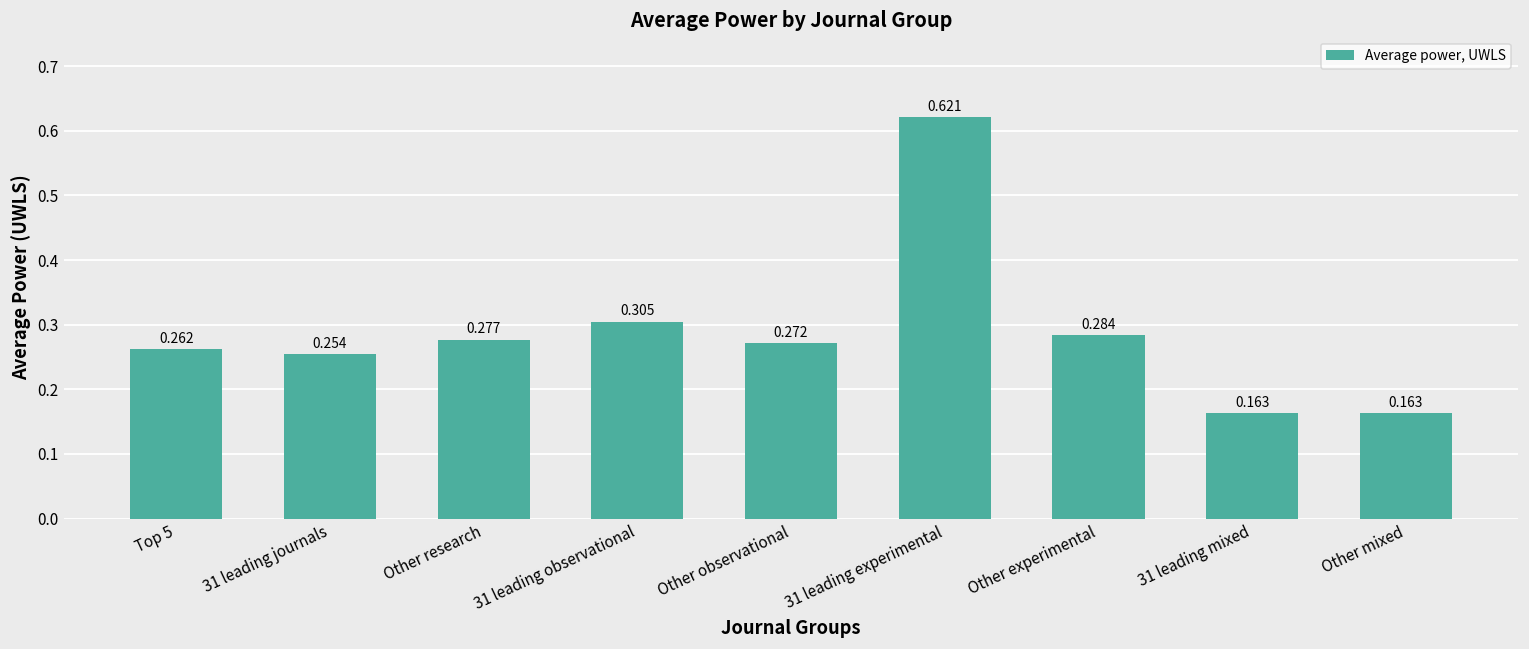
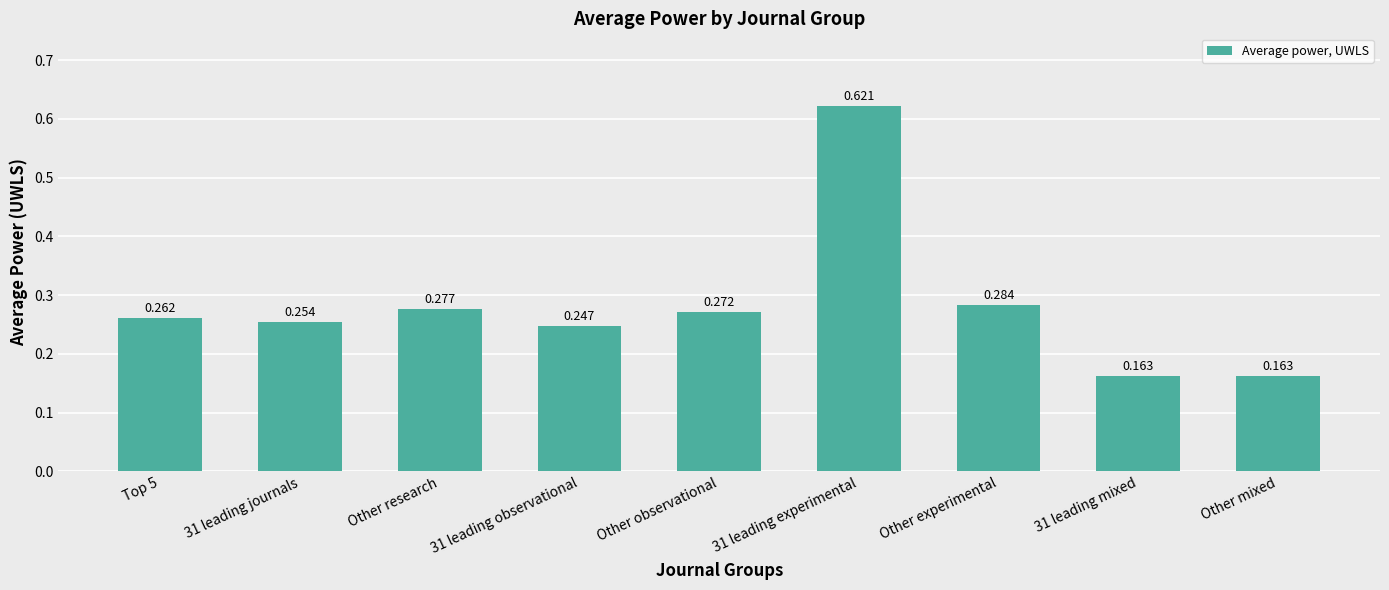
  {
    "Top 5": 0.262,
    "31 leading journals": 0.254,
    "Other research": 0.277,
-   "31 leading observational": 0.305,
+   "31 leading observational": 0.247,
    "Other observational": 0.272,
    "31 leading experimental": 0.621,
    "Other experimental": 0.284,
    "31 leading mixed": 0.163,
    "Other mixed": 0.163
  }
